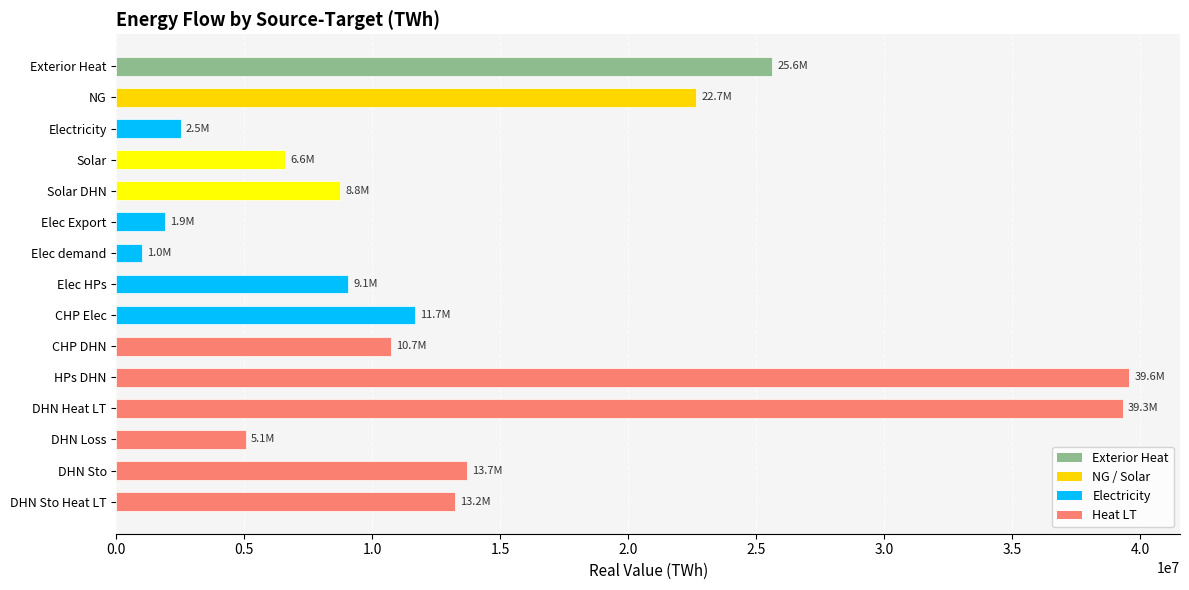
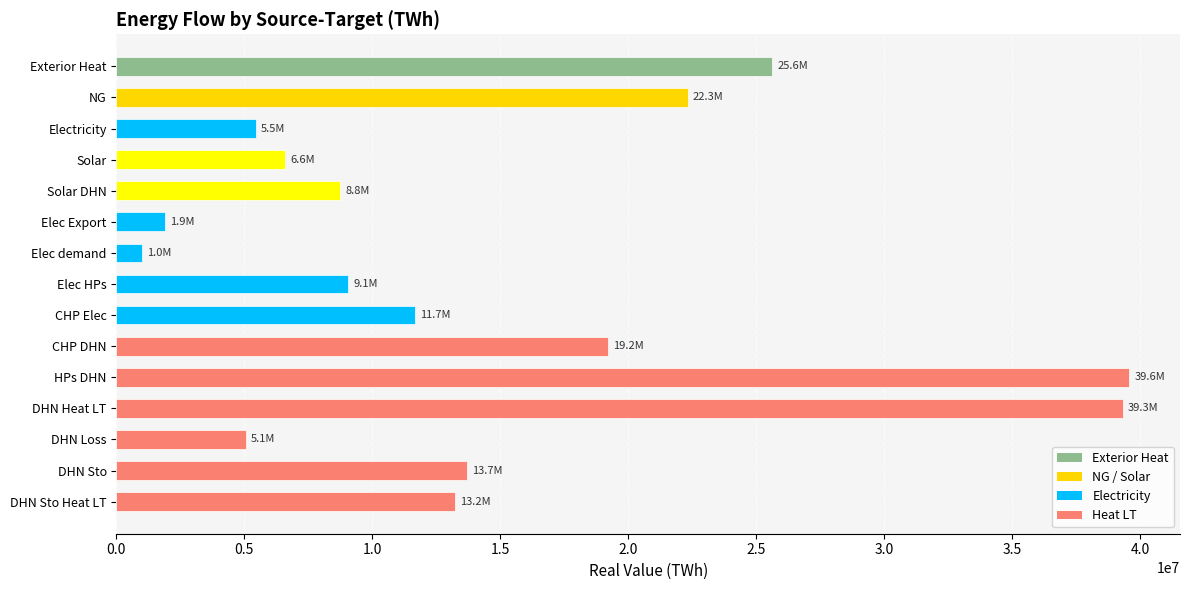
  {
    "Exterior Heat": "25.6M",
-   "NG": "22.7M",
-   "Electricity": "2.5M",
+   "NG": "22.3M",
+   "Electricity": "5.5M",
    "Solar": "6.6M",
    "Solar DHN": "8.8M",
    "Elec Export": "1.9M",
    "Elec demand": "1.0M",
    "Elec HPs": "9.1M",
    "CHP Elec": "11.7M",
-   "CHP DHN": "10.7M",
+   "CHP DHN": "19.2M",
    "HPs DHN": "39.6M",
    "DHN Heat LT": "39.3M",
    "DHN Loss": "5.1M",
    "DHN Sto": "13.7M",
    "DHN Sto Heat LT": "13.2M"
  }
